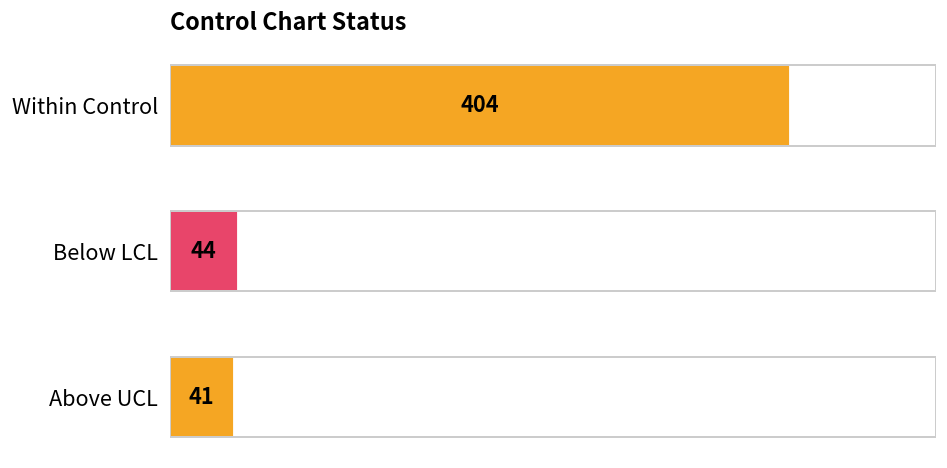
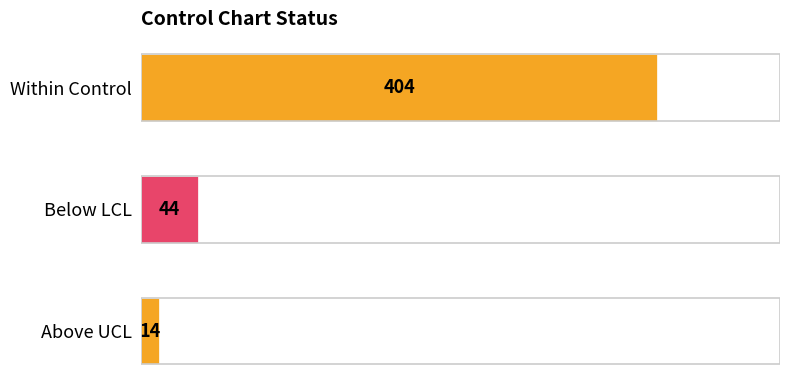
  {
    "Within Control": 404,
    "Below LCL": 44,
-   "Above UCL": 41
+   "Above UCL": 14
  }
